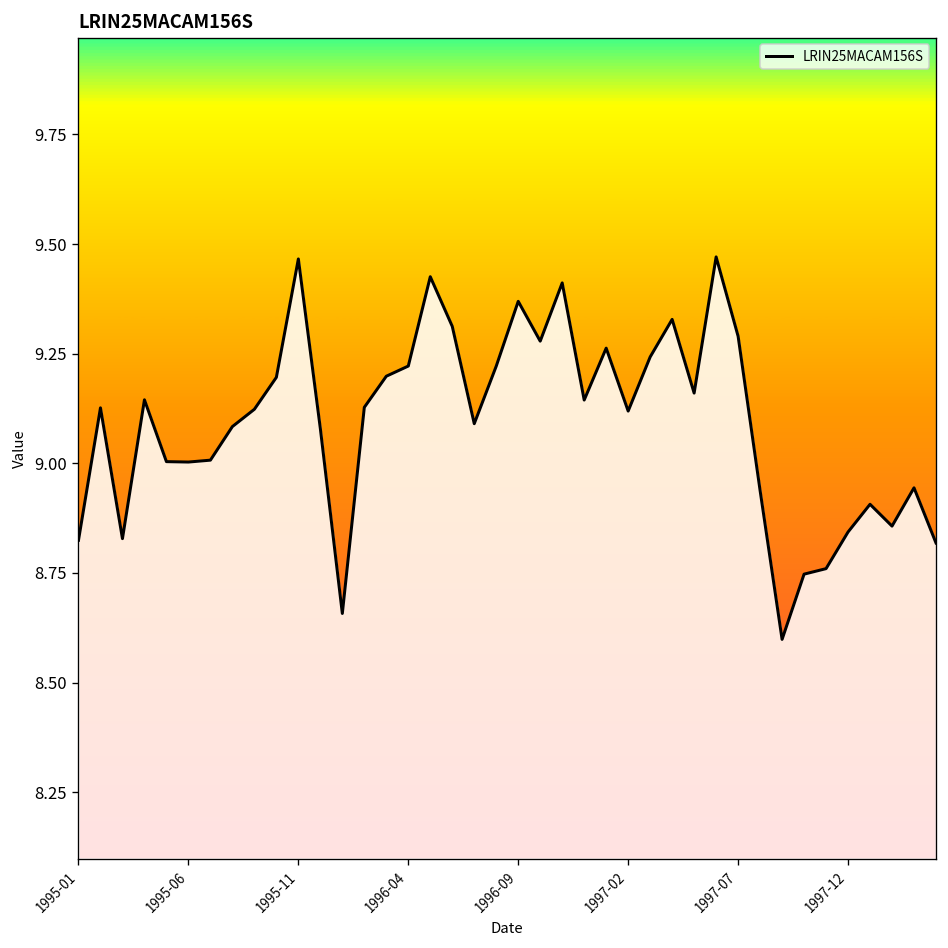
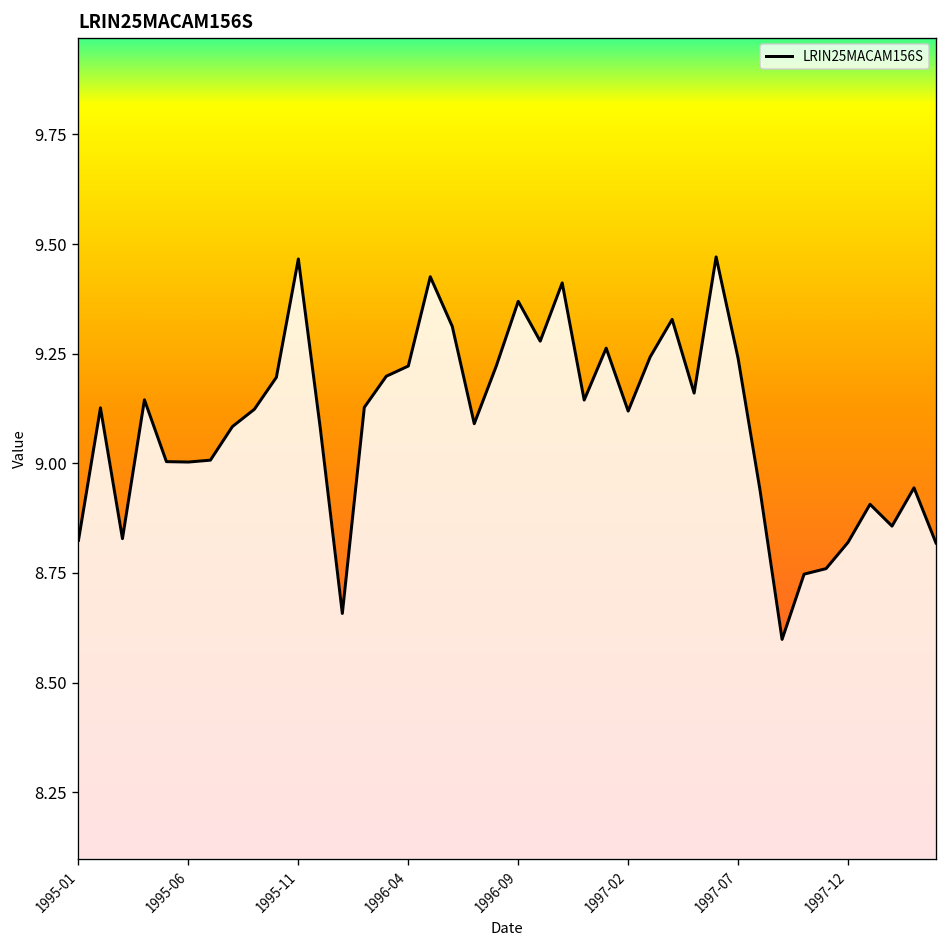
  {
    "1995-01": 8.82,
    "1995-06": 9.00,
    "1995-11": 9.47,
    "1996-04": 9.22,
    "1996-09": 9.37,
    "1997-02": 9.12,
-   "1997-07": 9.29,
-   "1997-12": 8.84
+   "1997-07": 9.24,
+   "1997-12": 8.82
  }
